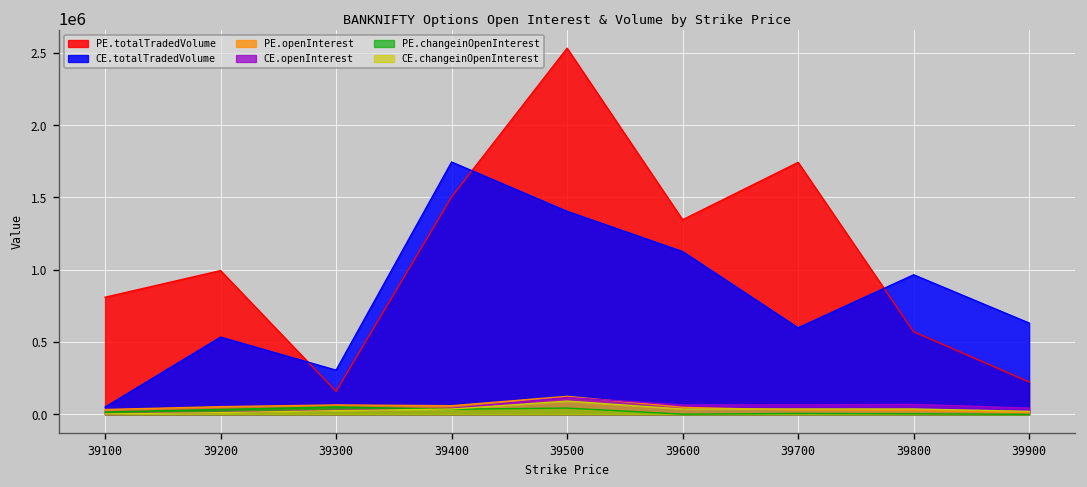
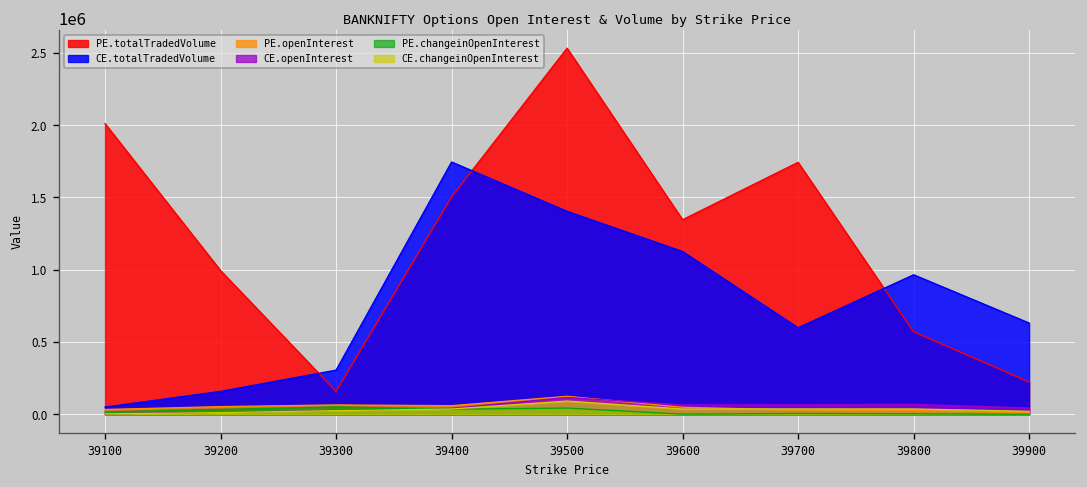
  {
    "PE.totalTradedVolume": {
-     "39100": 810000,
+     "39100": 2010000,
      "39200": 990000,
      "39300": 160000,
      "39400": 1500000,
      "39500": 2530000,
      "39600": 1350000,
      "39700": 1740000,
      "39800": 570000,
      "39900": 220000
    },
    "CE.totalTradedVolume": {
-     "39200": 530000,
+     "39200": 160000,
      "39300": 310000,
      "39400": 1750000,
      "39500": 1400000,
      "39600": 1130000,
      "39700": 600000,
      "39800": 970000,
      "39900": 630000
    },
    "CE.openInterest": {
      "39700": 70000,
      "39800": 70000,
      "39900": 40000
    },
    "PE.changeinOpenInterest": {
      "39500": 40000,
      "39600": 0,
      "39700": 10000,
      "39800": 0
    },
    "CE.changeinOpenInterest": {
      "39500": 90000
    }
  }
